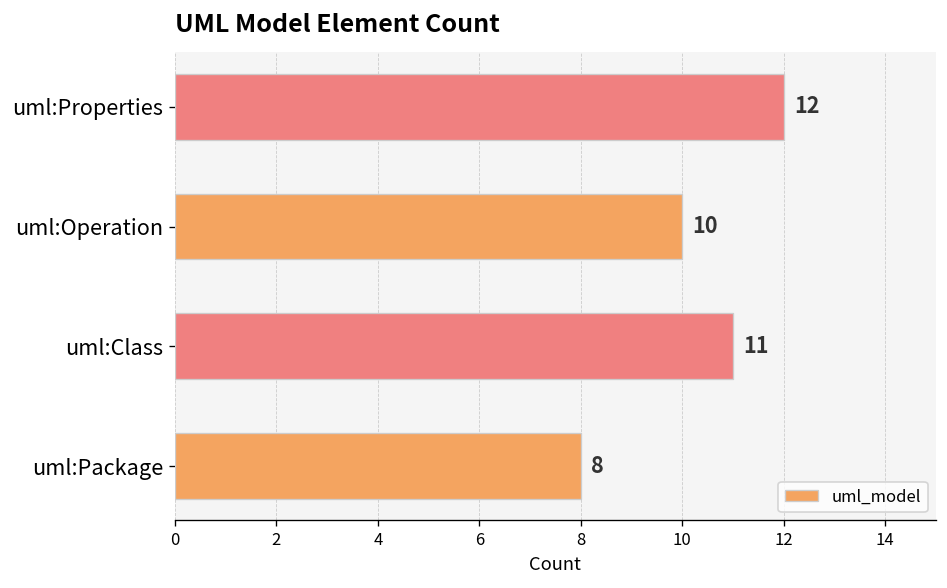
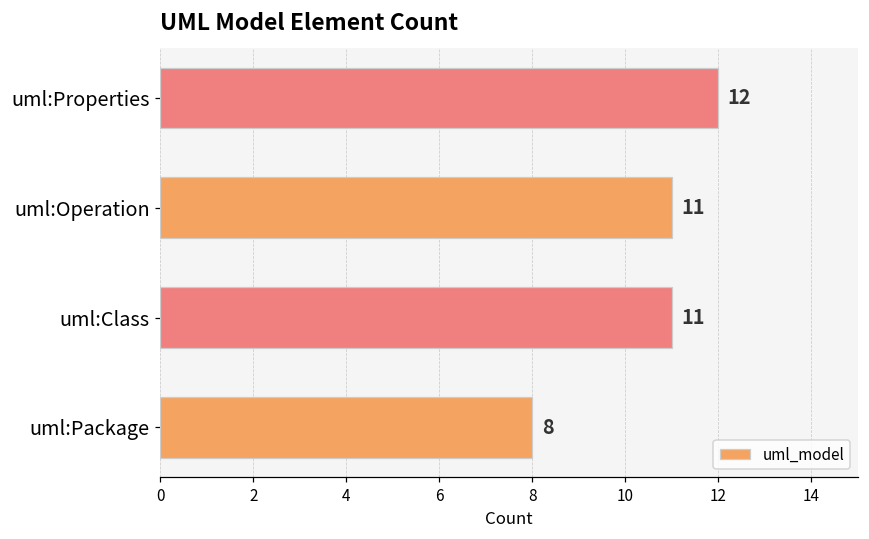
  {
    "uml:Properties": 12,
-   "uml:Operation": 10,
+   "uml:Operation": 11,
    "uml:Class": 11,
    "uml:Package": 8
  }
